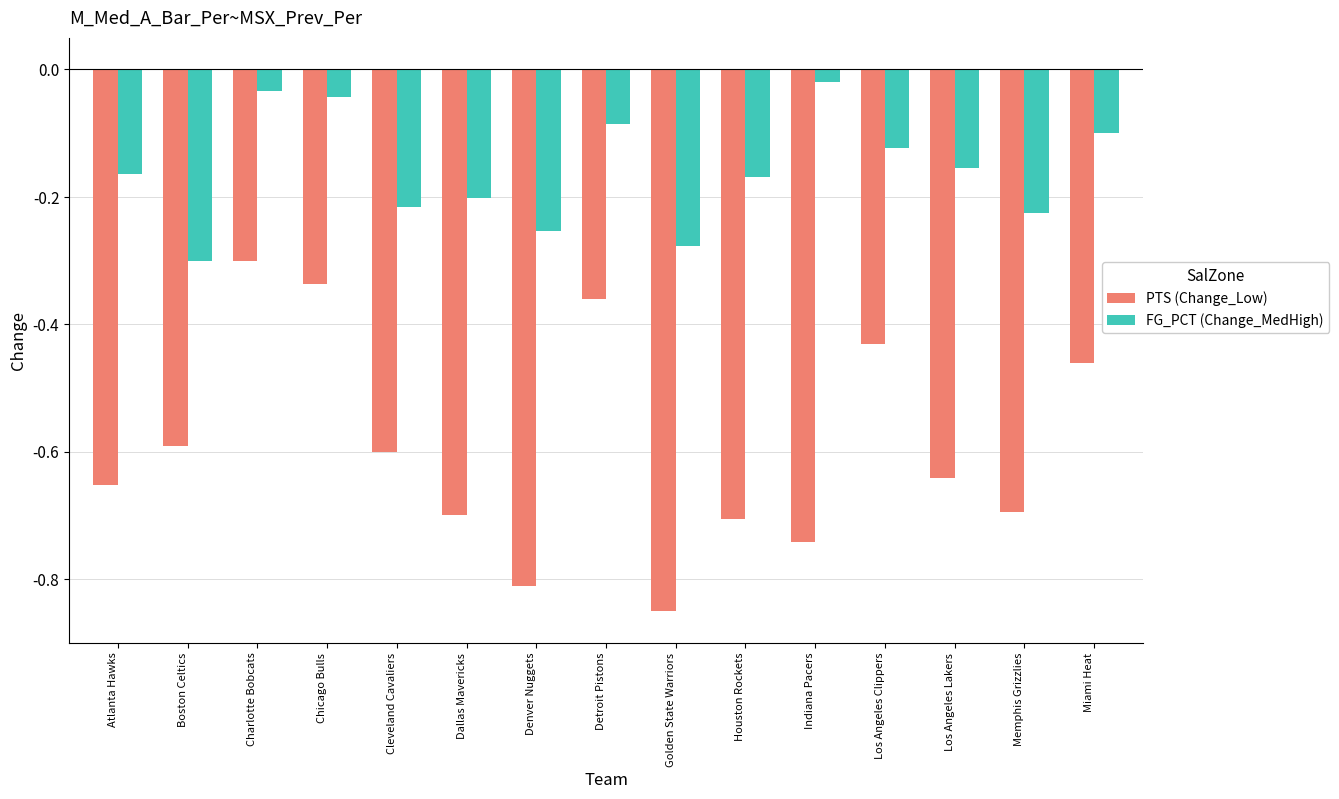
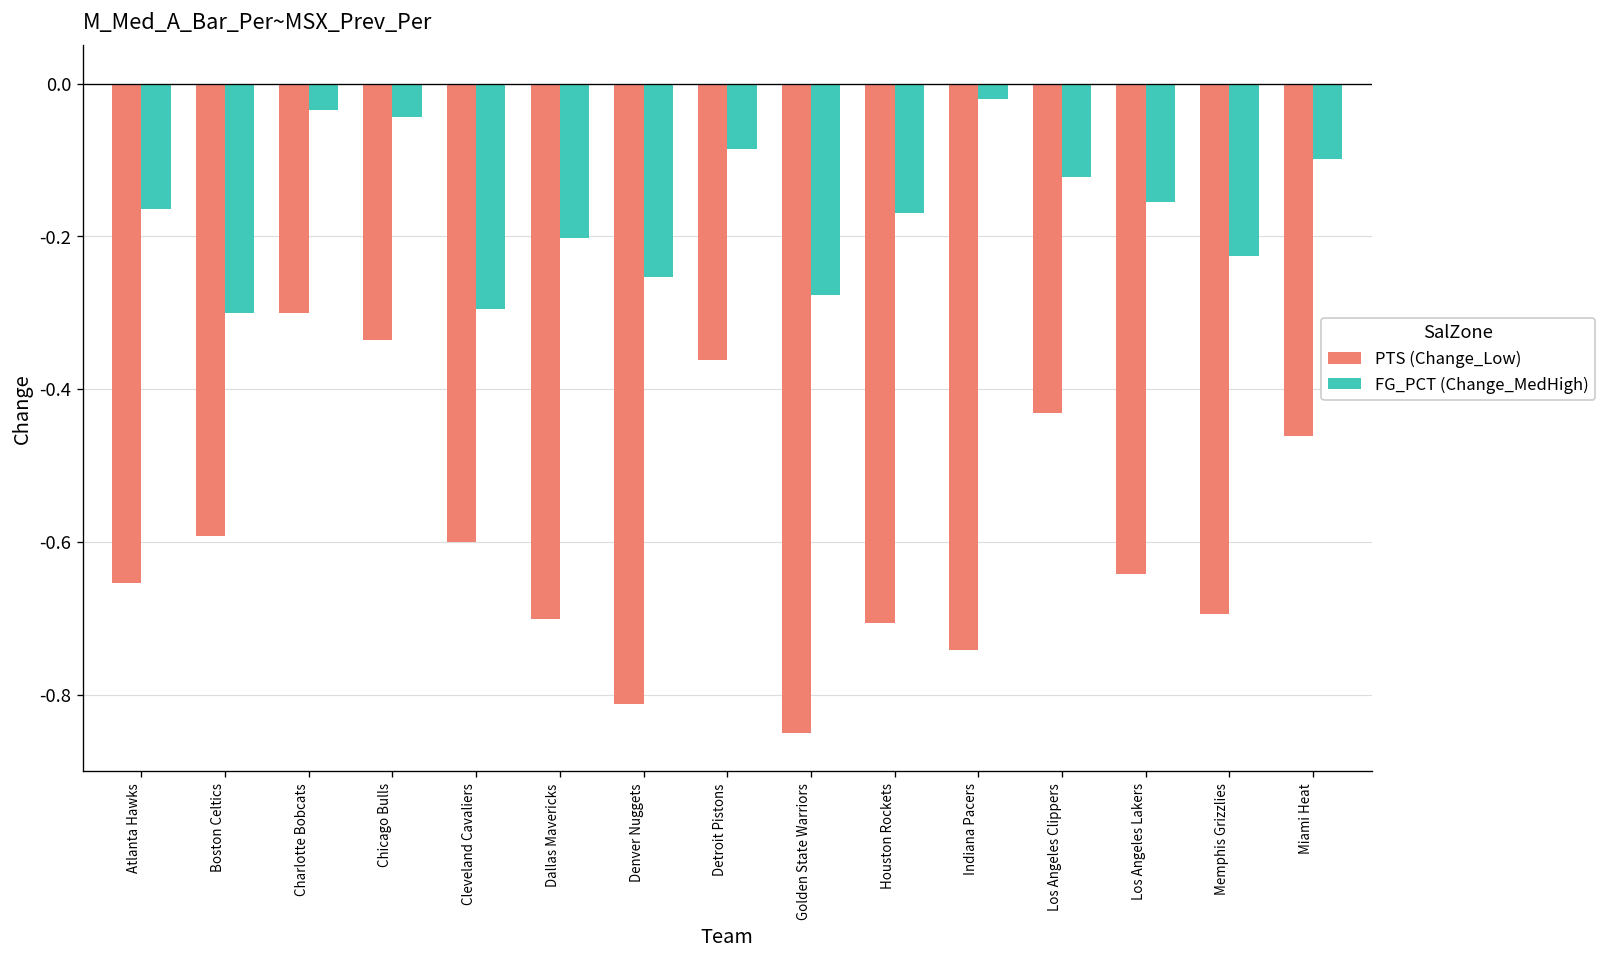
  {
    "PTS (Change_Low)": {
      "Atlanta Hawks": -0.65,
      "Boston Celtics": -0.59,
      "Charlotte Bobcats": -0.30,
      "Chicago Bulls": -0.34,
      "Cleveland Cavaliers": -0.60,
      "Dallas Mavericks": -0.70,
      "Denver Nuggets": -0.81,
      "Detroit Pistons": -0.36,
      "Golden State Warriors": -0.85,
      "Houston Rockets": -0.71,
      "Indiana Pacers": -0.74,
      "Los Angeles Clippers": -0.43,
      "Los Angeles Lakers": -0.64,
      "Memphis Grizzlies": -0.69,
      "Miami Heat": -0.46
    },
    "FG_PCT (Change_MedHigh)": {
      "Atlanta Hawks": -0.16,
      "Boston Celtics": -0.30,
      "Charlotte Bobcats": -0.03,
      "Chicago Bulls": -0.04,
-     "Cleveland Cavaliers": -0.22,
+     "Cleveland Cavaliers": -0.30,
      "Dallas Mavericks": -0.20,
      "Denver Nuggets": -0.25,
      "Detroit Pistons": -0.09,
      "Golden State Warriors": -0.28,
      "Houston Rockets": -0.17,
      "Indiana Pacers": -0.02,
      "Los Angeles Clippers": -0.12,
      "Los Angeles Lakers": -0.16,
      "Memphis Grizzlies": -0.23,
      "Miami Heat": -0.10
    }
  }
